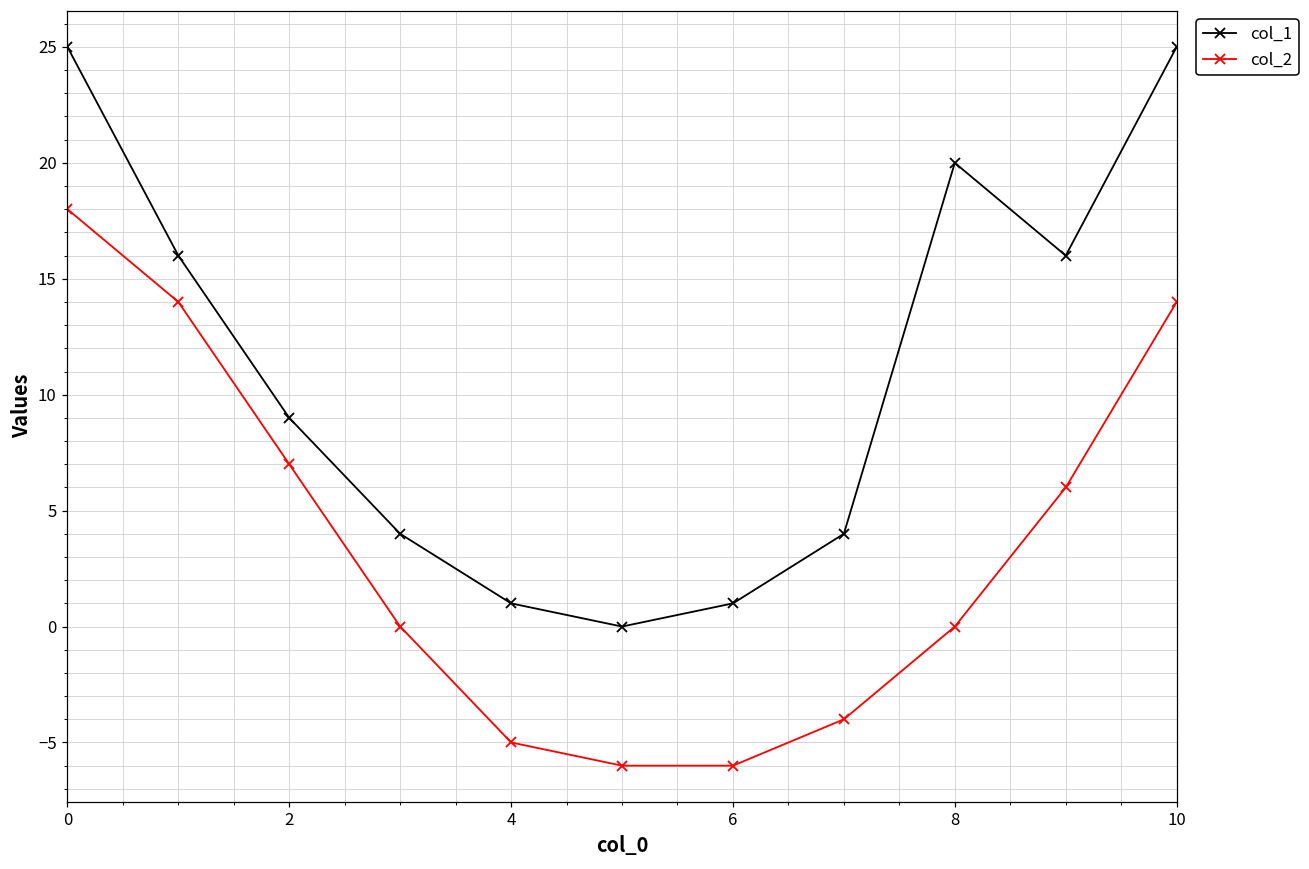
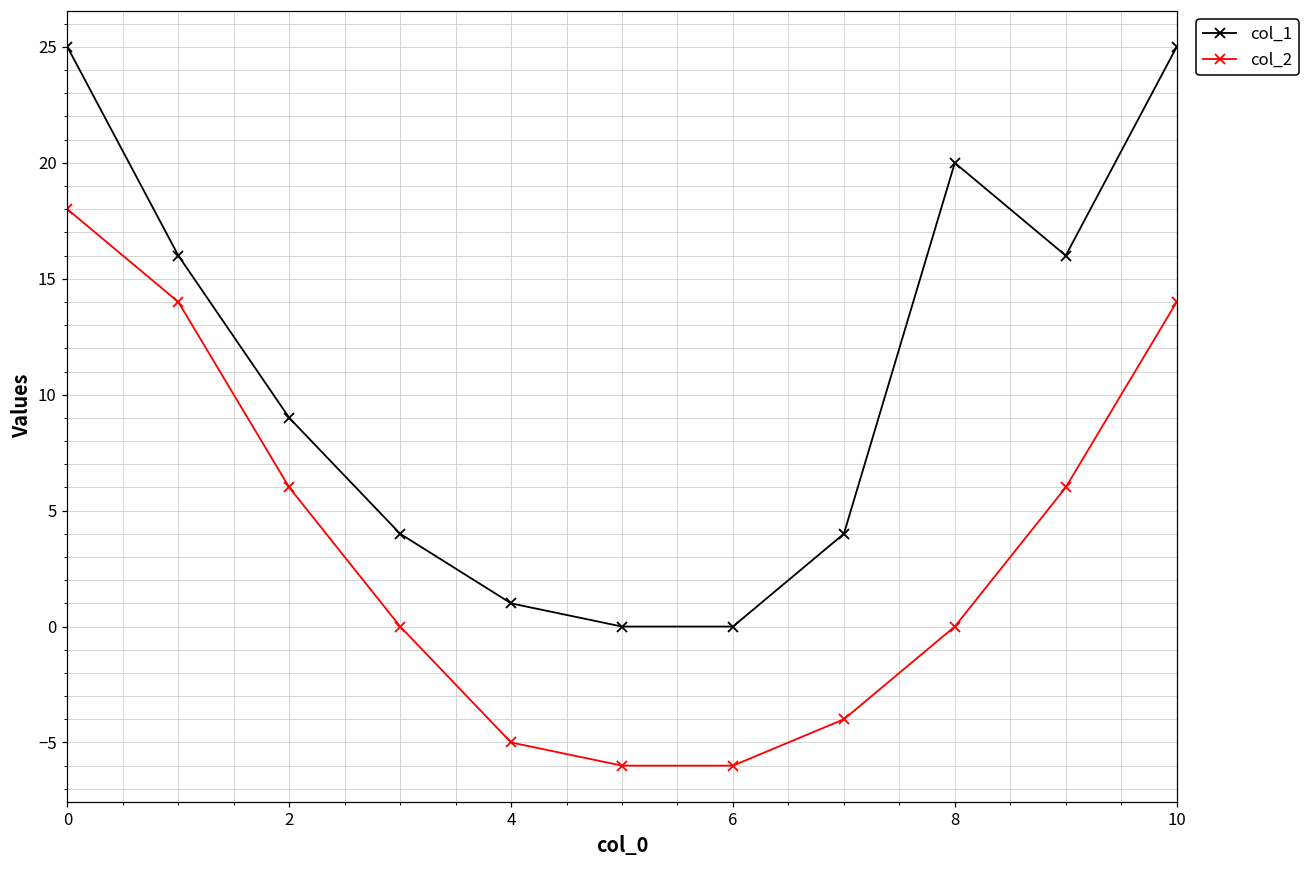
  {
    "col_1": {
      "0": 25,
      "2": 9,
      "4": 1,
-     "6": 1,
+     "6": 0,
      "8": 20,
      "10": 25
    },
    "col_2": {
      "0": 18,
-     "2": 7,
+     "2": 6,
      "4": -5,
      "6": -6,
      "8": 0,
      "10": 14
    }
  }
